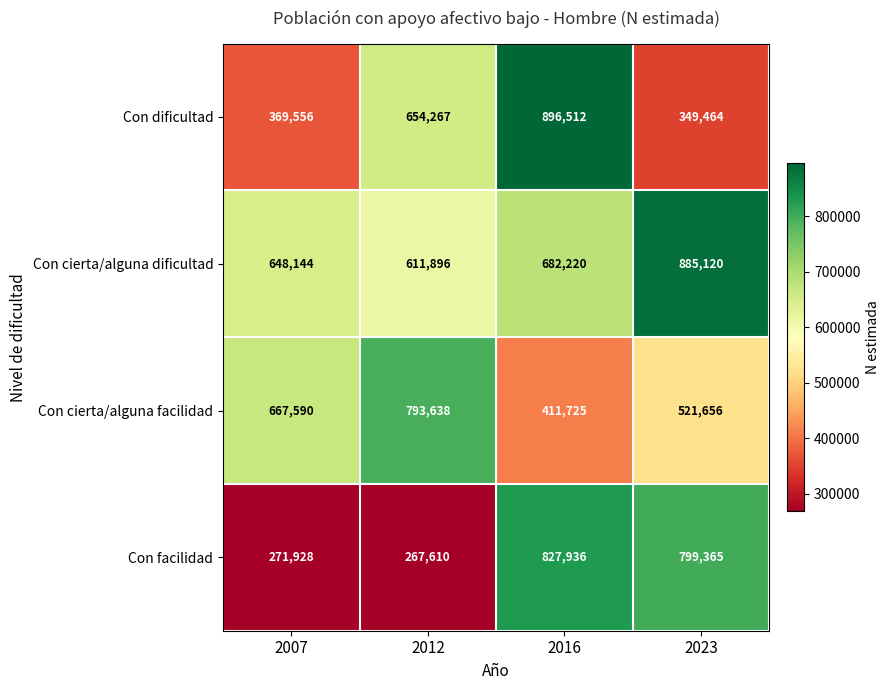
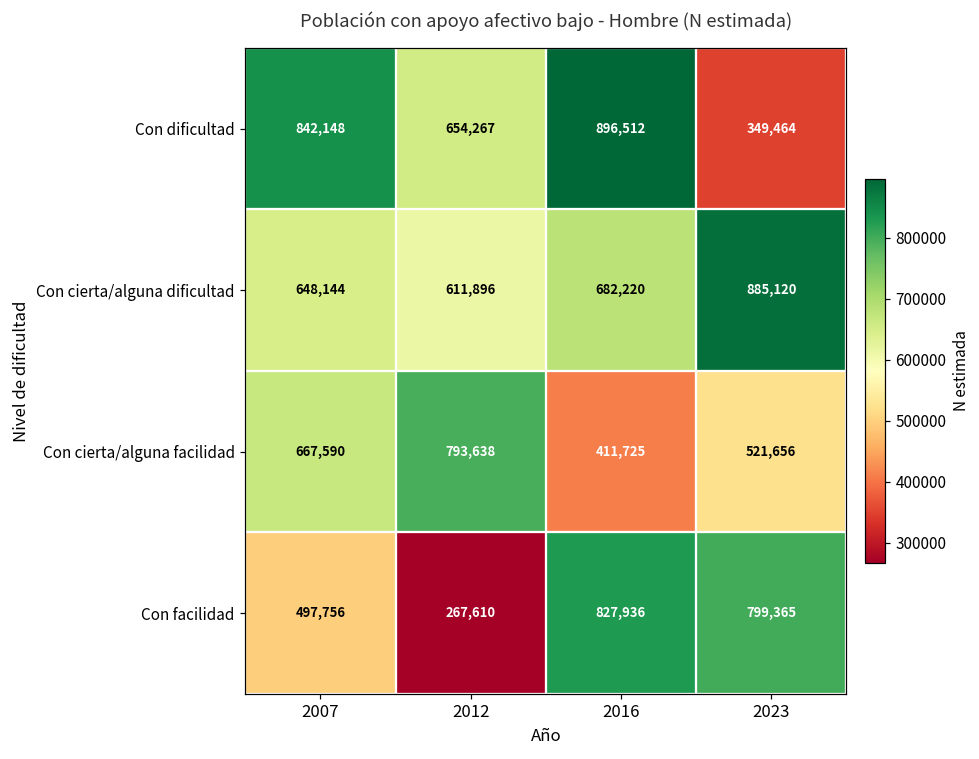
  {
    "Con dificultad": {
-     "2007": "369,556",
+     "2007": "842,148",
      "2012": "654,267",
      "2016": "896,512",
      "2023": "349,464"
    },
    "Con cierta/alguna dificultad": {
      "2007": "648,144",
      "2012": "611,896",
      "2016": "682,220",
      "2023": "885,120"
    },
    "Con cierta/alguna facilidad": {
      "2007": "667,590",
      "2012": "793,638",
      "2016": "411,725",
      "2023": "521,656"
    },
    "Con facilidad": {
-     "2007": "271,928",
+     "2007": "497,756",
      "2012": "267,610",
      "2016": "827,936",
      "2023": "799,365"
    }
  }
